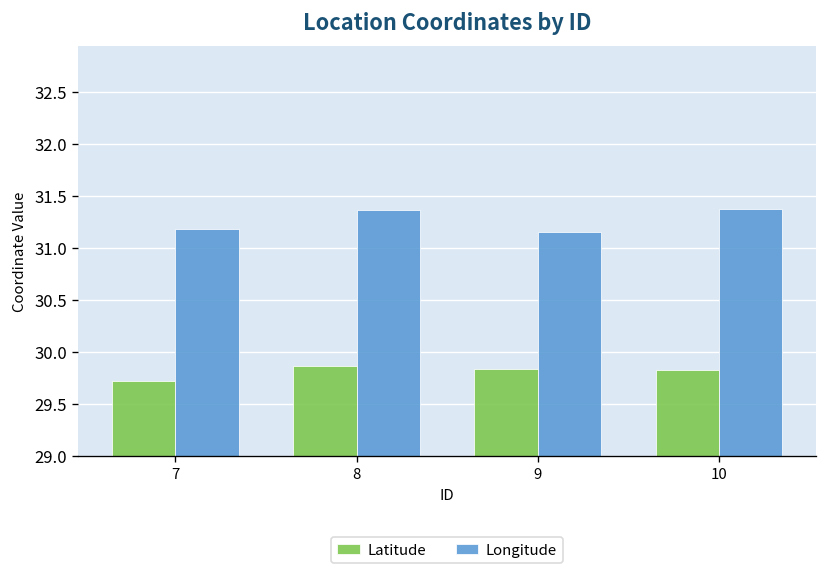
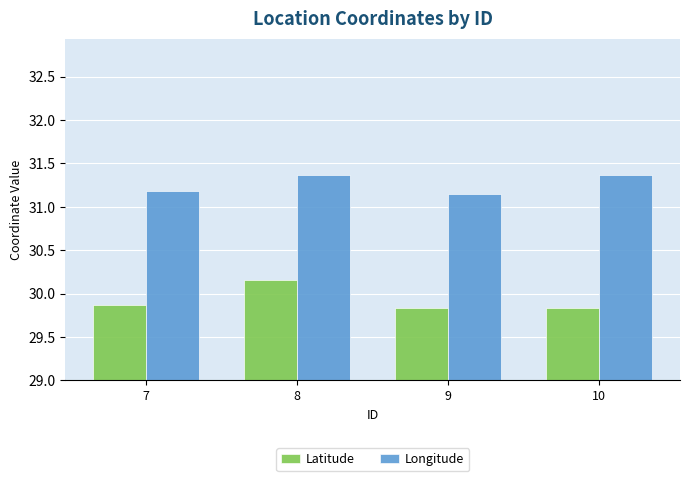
  {
    "Latitude": {
-     "7": 29.7,
-     "8": 29.9,
+     "7": 29.9,
+     "8": 30.2,
      "9": 29.8,
      "10": 29.8
    },
    "Longitude": {
      "7": 31.2,
      "8": 31.4,
      "9": 31.2,
      "10": 31.4
    }
  }
